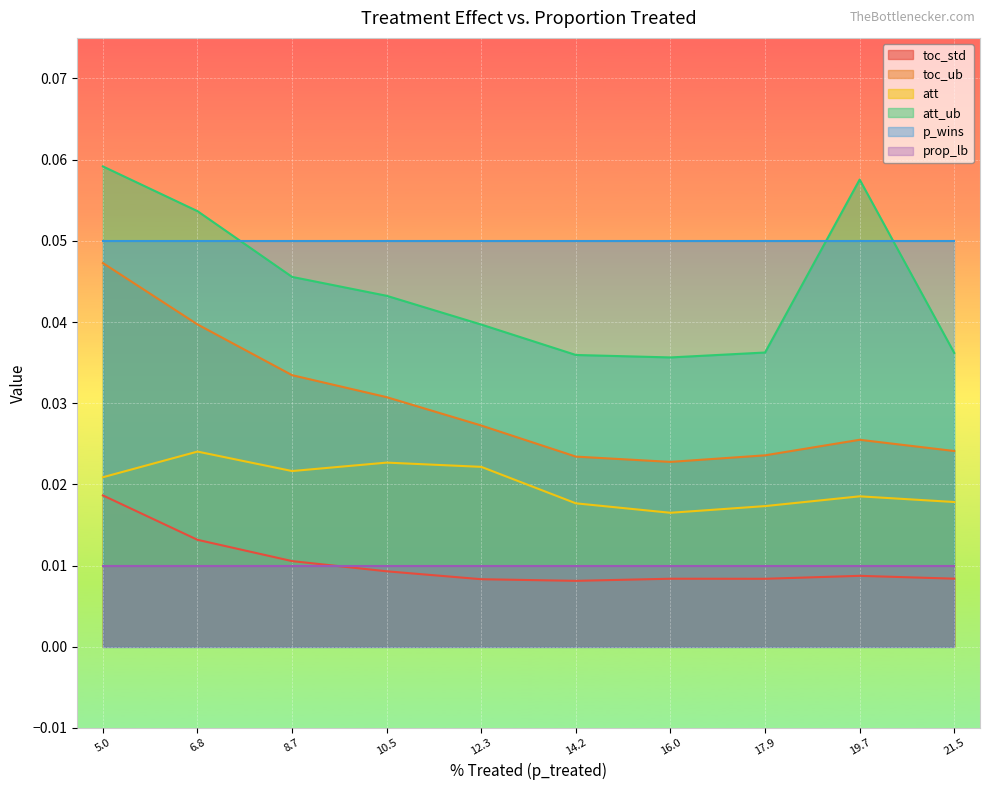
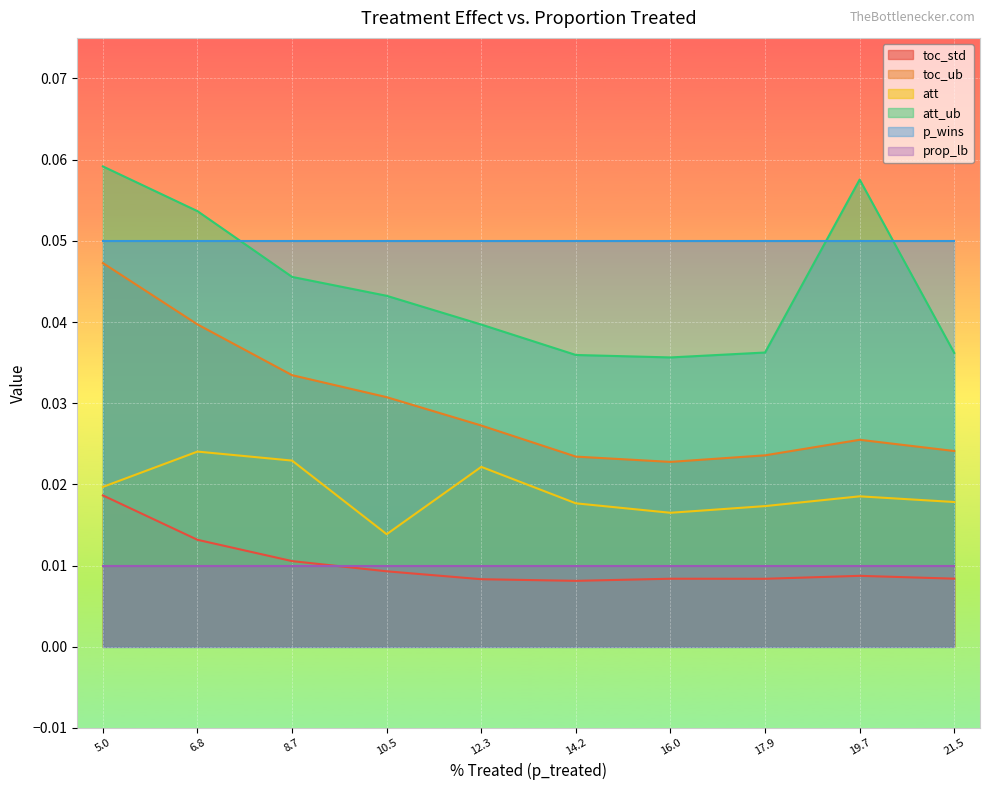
  {
    "att": {
-     "5.0": 0.021,
+     "5.0": 0.020,
      "6.8": 0.024,
-     "8.7": 0.022,
-     "10.5": 0.023,
+     "8.7": 0.023,
+     "10.5": 0.014,
      "12.3": 0.022,
      "14.2": 0.018,
      "16.0": 0.017,
      "17.9": 0.017,
      "19.7": 0.019,
      "21.5": 0.018
    },
    "att_ub": {
      "5.0": 0.059,
      "6.8": 0.054,
      "8.7": 0.046,
      "10.5": 0.043,
      "12.3": 0.040,
      "14.2": 0.036,
      "16.0": 0.036,
      "17.9": 0.036,
      "19.7": 0.058,
      "21.5": 0.036
    },
    "p_wins": {
      "5.0": 0.050,
      "6.8": 0.050,
      "8.7": 0.050,
      "10.5": 0.050,
      "12.3": 0.050,
      "14.2": 0.050,
      "16.0": 0.050,
      "17.9": 0.050,
      "19.7": 0.050,
      "21.5": 0.050
    },
    "prop_lb": {
      "5.0": 0.010,
      "6.8": 0.010,
      "8.7": 0.010,
      "10.5": 0.010,
      "12.3": 0.010,
      "14.2": 0.010,
      "16.0": 0.010,
      "17.9": 0.010,
      "19.7": 0.010,
      "21.5": 0.010
    }
  }
